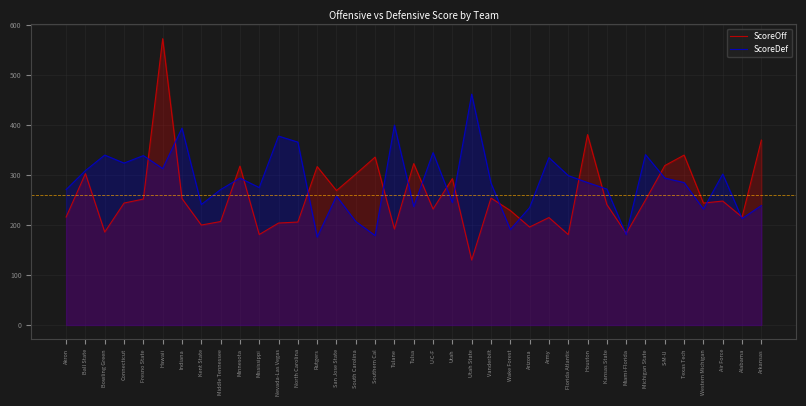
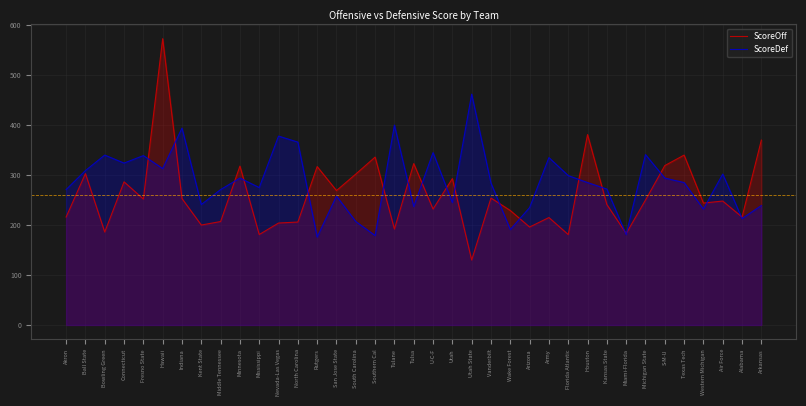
  {
    "ScoreOff": {
      "Akron": 220,
      "Ball State": 300,
      "Bowling Green": 190,
-     "Connecticut": 240,
+     "Connecticut": 290,
      "Fresno State": 250,
      "Hawaii": 570,
      "Indiana": 250,
      "Kent State": 200,
      "Middle Tennessee": 210,
      "Minnesota": 320,
      "Mississippi": 180,
      "Nevada-Las Vegas": 200,
      "North Carolina": 210,
      "Rutgers": 320,
      "San Jose State": 270,
      "South Carolina": 300,
      "Southern Cal": 340,
      "Tulane": 190,
      "Tulsa": 320,
      "U-C-F": 230,
      "Utah": 290,
      "Utah State": 130,
      "Vanderbilt": 250,
      "Wake Forest": 230,
      "Arizona": 200,
      "Army": 220,
      "Florida Atlantic": 180,
      "Houston": 380,
      "Kansas State": 240,
      "Michigan State": 250,
      "S-M-U": 320,
      "Texas Tech": 340,
      "Western Michigan": 240,
      "Air Force": 250,
      "Arkansas": 370
    },
    "ScoreDef": {
      "Akron": 270,
      "Ball State": 310,
      "Bowling Green": 340,
      "Connecticut": 320,
      "Fresno State": 340,
      "Hawaii": 310,
      "Indiana": 390,
      "Kent State": 240,
      "Middle Tennessee": 270,
      "Minnesota": 290,
      "Mississippi": 280,
      "Nevada-Las Vegas": 380,
      "North Carolina": 370,
      "Rutgers": 180,
      "San Jose State": 260,
      "South Carolina": 210,
      "Southern Cal": 180,
      "Tulane": 400,
      "Tulsa": 240,
      "U-C-F": 350,
      "Utah": 250,
      "Utah State": 460,
      "Vanderbilt": 280,
      "Wake Forest": 190,
      "Arizona": 240,
      "Army": 340,
      "Florida Atlantic": 300,
      "Houston": 290,
      "Kansas State": 270,
      "Michigan State": 340,
      "S-M-U": 290,
      "Texas Tech": 290,
      "Western Michigan": 230,
      "Air Force": 300,
      "Arkansas": 240
    }
  }
